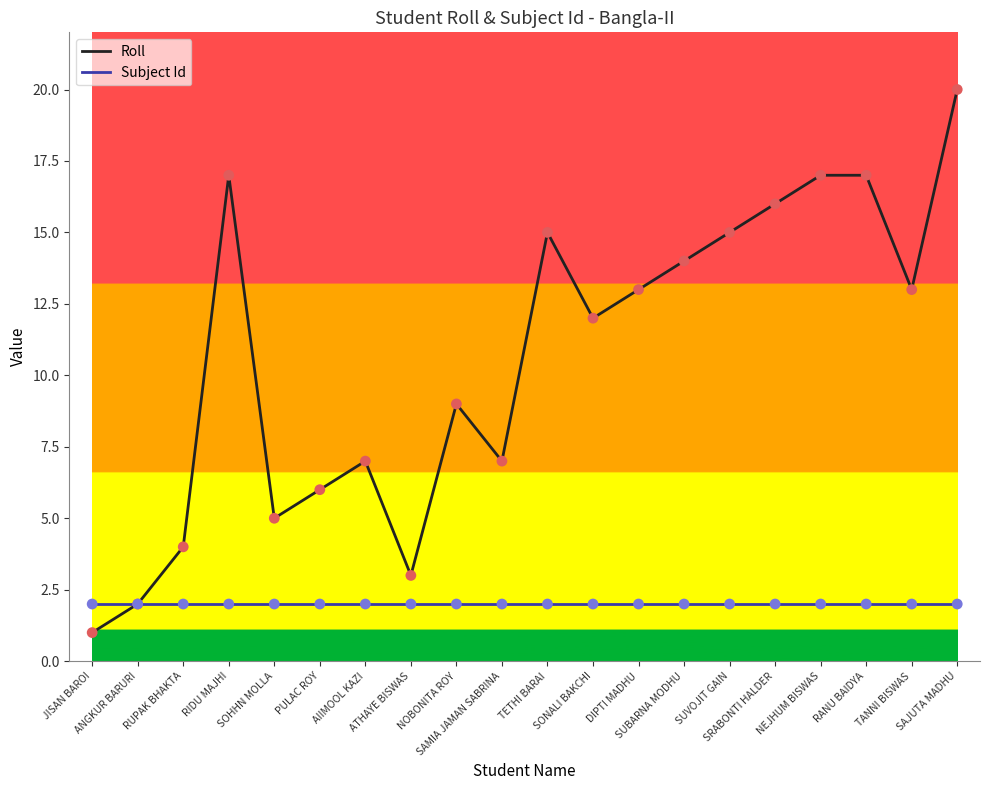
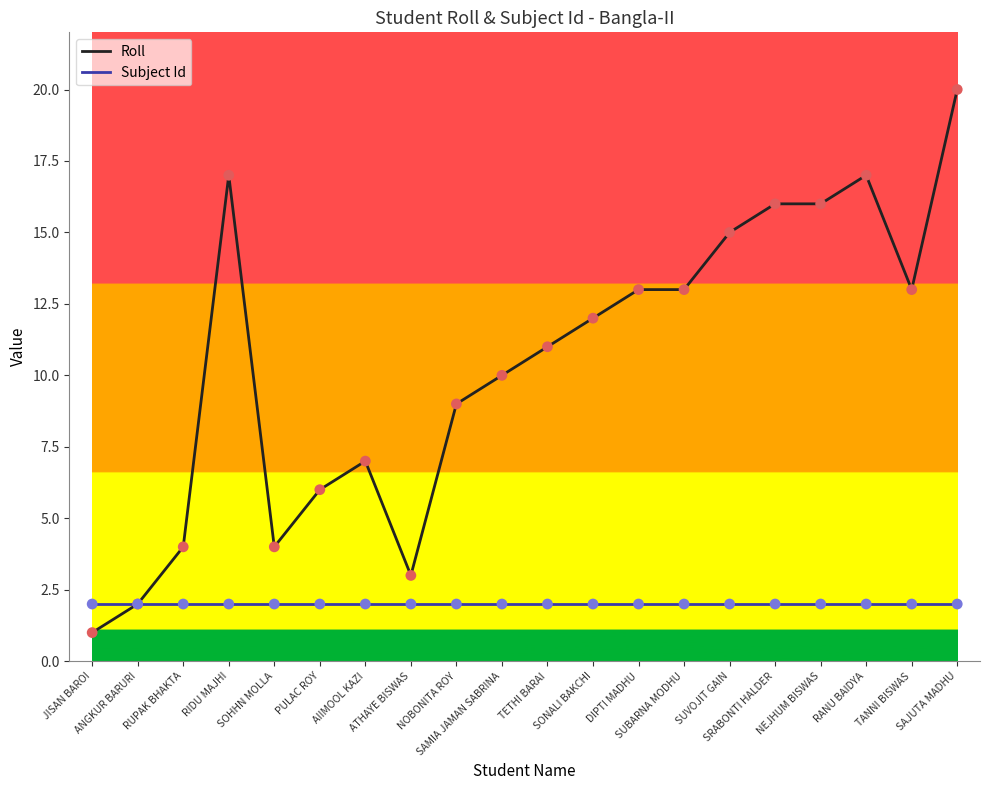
  {
    "Roll": {
      "JISAN BAROI": 1,
      "RUPAK BHAKTA": 4,
      "RIDU MAJHI": 17,
-     "SOHHN MOLLA": 5,
+     "SOHHN MOLLA": 4,
      "PULAC ROY": 6,
      "AIIMOOL KAZI": 7,
      "ATHAYE BISWAS": 3,
      "NOBONITA ROY": 9,
-     "SAMIA JAMAN SABRINA": 7,
-     "TETHI BARAI": 15,
+     "SAMIA JAMAN SABRINA": 10,
+     "TETHI BARAI": 11,
      "SONALI BAKCHI": 12,
      "DIPTI MADHU": 13,
-     "SUBARNA MODHU": 14,
+     "SUBARNA MODHU": 13,
      "SUVOJIT GAIN": 15,
      "SRABONTI HALDER": 16,
-     "NEJHUM BISWAS": 17,
+     "NEJHUM BISWAS": 16,
      "RANU BAIDYA": 17,
      "TANNI BISWAS": 13,
      "SAJUTA MADHU": 20
    },
    "Subject Id": {
      "JISAN BAROI": 2,
      "RUPAK BHAKTA": 2,
      "RIDU MAJHI": 2,
      "SOHHN MOLLA": 2,
      "PULAC ROY": 2,
      "AIIMOOL KAZI": 2,
      "ATHAYE BISWAS": 2,
      "NOBONITA ROY": 2,
      "SAMIA JAMAN SABRINA": 2,
      "TETHI BARAI": 2,
      "SONALI BAKCHI": 2,
      "DIPTI MADHU": 2,
      "SUBARNA MODHU": 2,
      "SUVOJIT GAIN": 2,
      "SRABONTI HALDER": 2,
      "NEJHUM BISWAS": 2,
      "RANU BAIDYA": 2,
      "TANNI BISWAS": 2,
      "SAJUTA MADHU": 2
    }
  }
